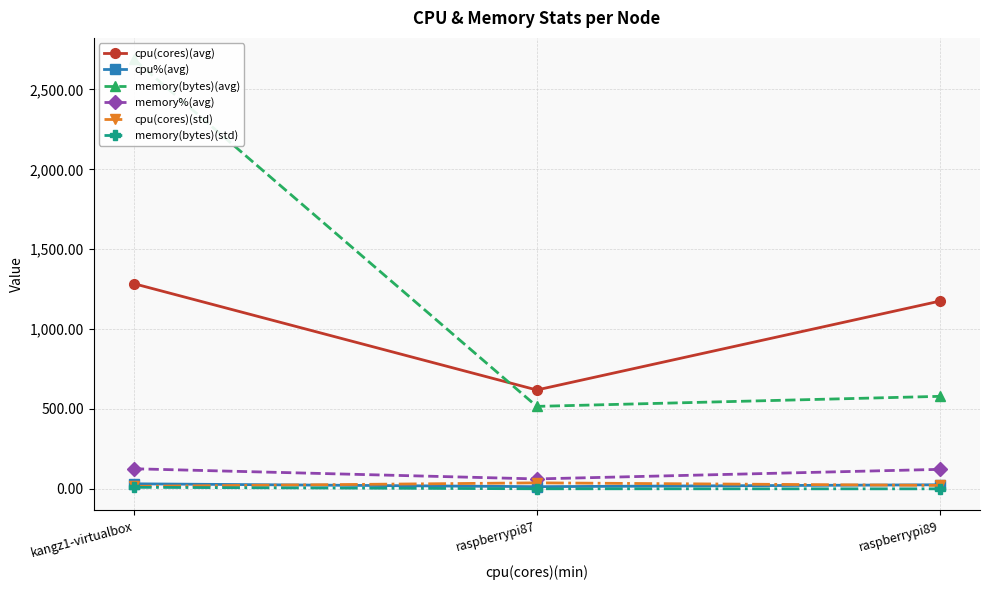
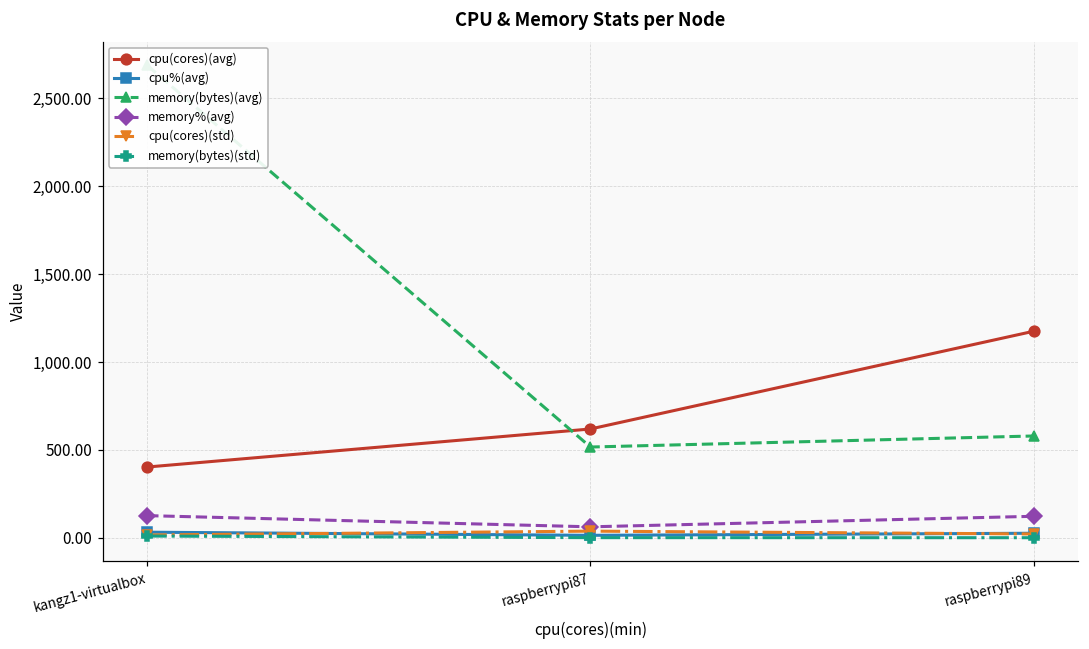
  {
    "cpu(cores)(avg)": {
-     "kangz1-virtualbox": "1,280",
+     "kangz1-virtualbox": "400",
      "raspberrypi87": "620",
      "raspberrypi89": "1,180"
    },
    "cpu%(avg)": {
      "kangz1-virtualbox": "30"
    },
    "memory%(avg)": {
      "kangz1-virtualbox": "130",
      "raspberrypi87": "60",
      "raspberrypi89": "120"
    },
    "cpu(cores)(std)": {
      "raspberrypi87": "40"
    }
  }
